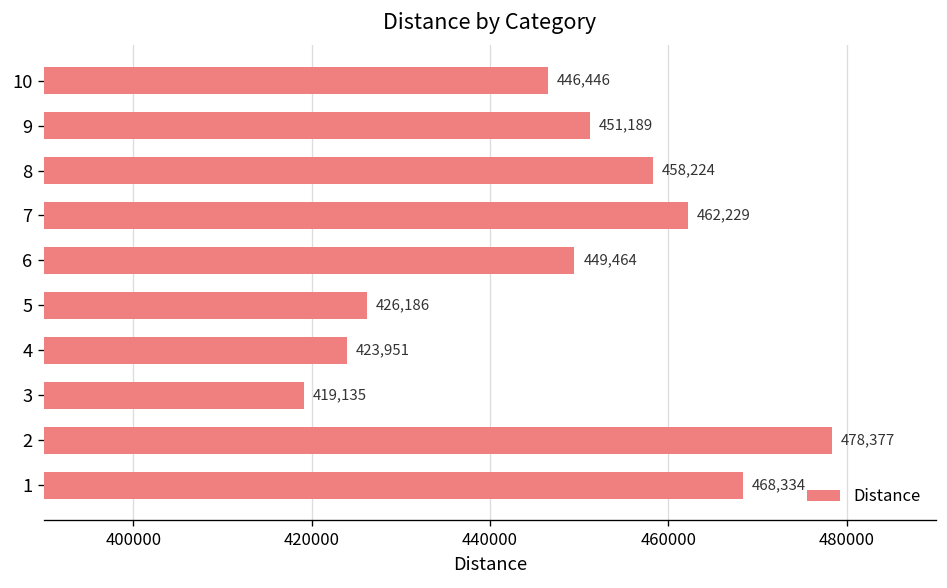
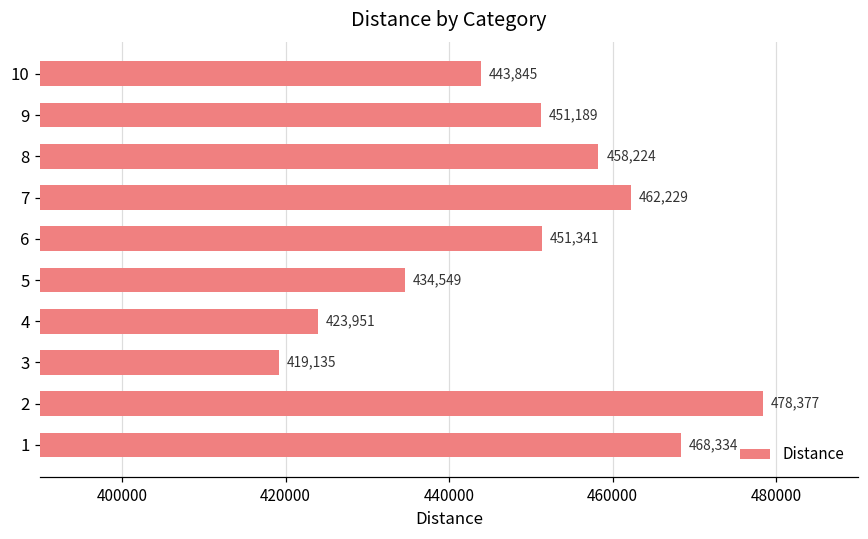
  {
-   "10": "446,446",
+   "10": "443,845",
    "9": "451,189",
    "8": "458,224",
    "7": "462,229",
-   "6": "449,464",
-   "5": "426,186",
+   "6": "451,341",
+   "5": "434,549",
    "4": "423,951",
    "3": "419,135",
    "2": "478,377",
    "1": "468,334"
  }
